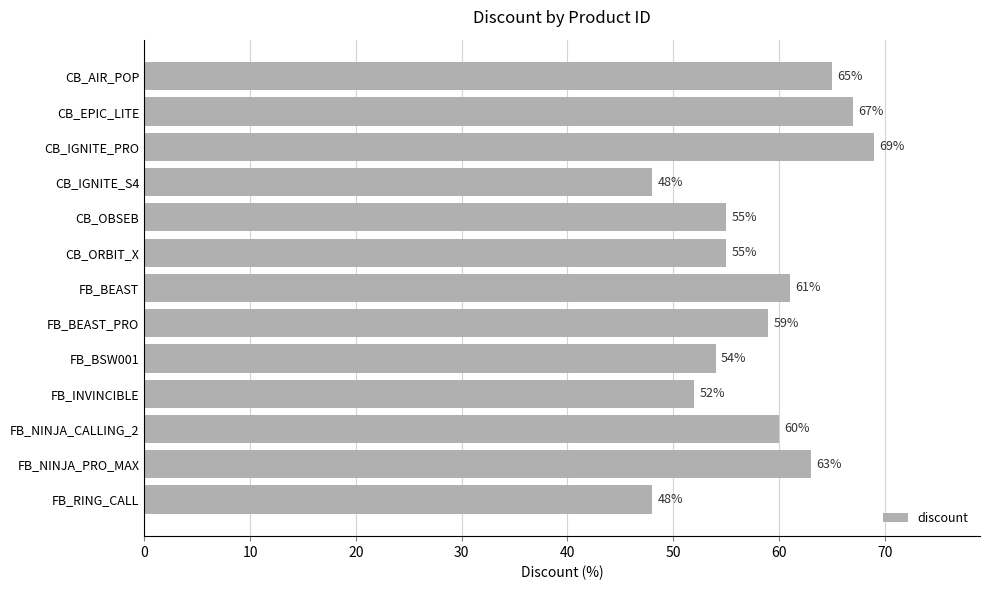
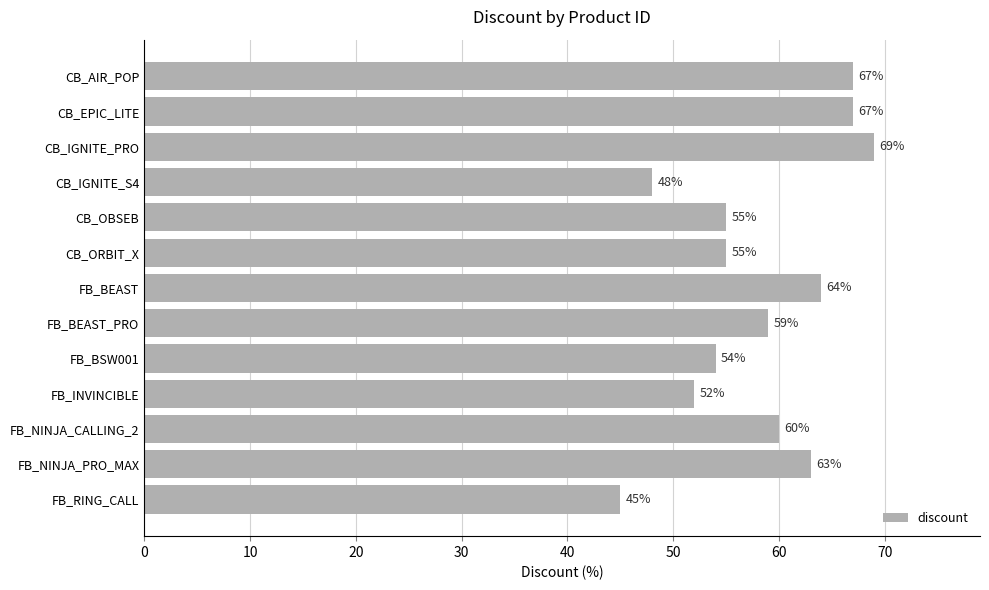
  {
-   "CB_AIR_POP": "65%",
+   "CB_AIR_POP": "67%",
    "CB_EPIC_LITE": "67%",
    "CB_IGNITE_PRO": "69%",
    "CB_IGNITE_S4": "48%",
    "CB_OBSEB": "55%",
    "CB_ORBIT_X": "55%",
-   "FB_BEAST": "61%",
+   "FB_BEAST": "64%",
    "FB_BEAST_PRO": "59%",
    "FB_BSW001": "54%",
    "FB_INVINCIBLE": "52%",
    "FB_NINJA_CALLING_2": "60%",
    "FB_NINJA_PRO_MAX": "63%",
-   "FB_RING_CALL": "48%"
+   "FB_RING_CALL": "45%"
  }
